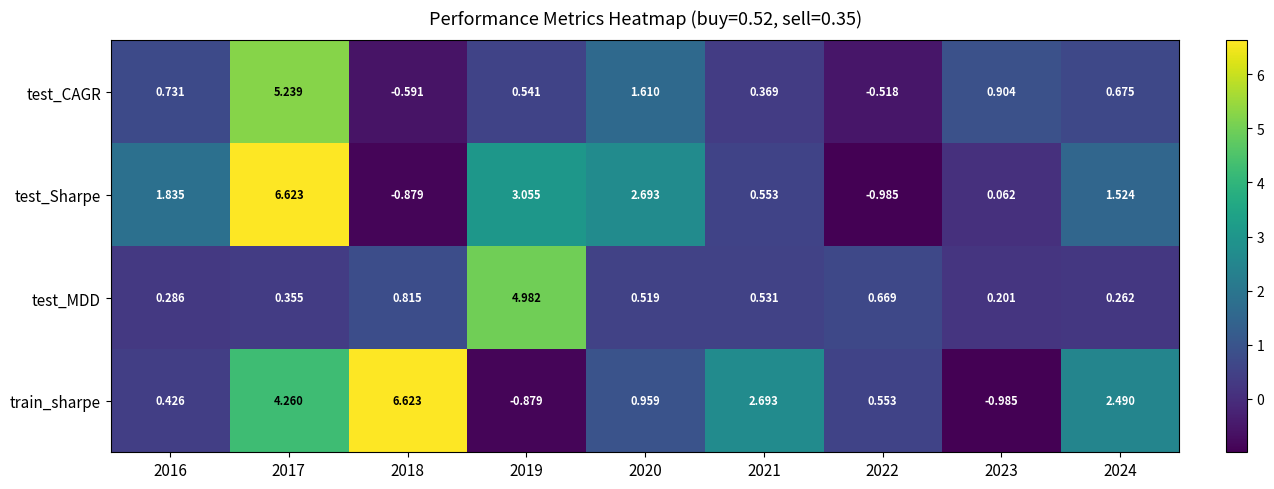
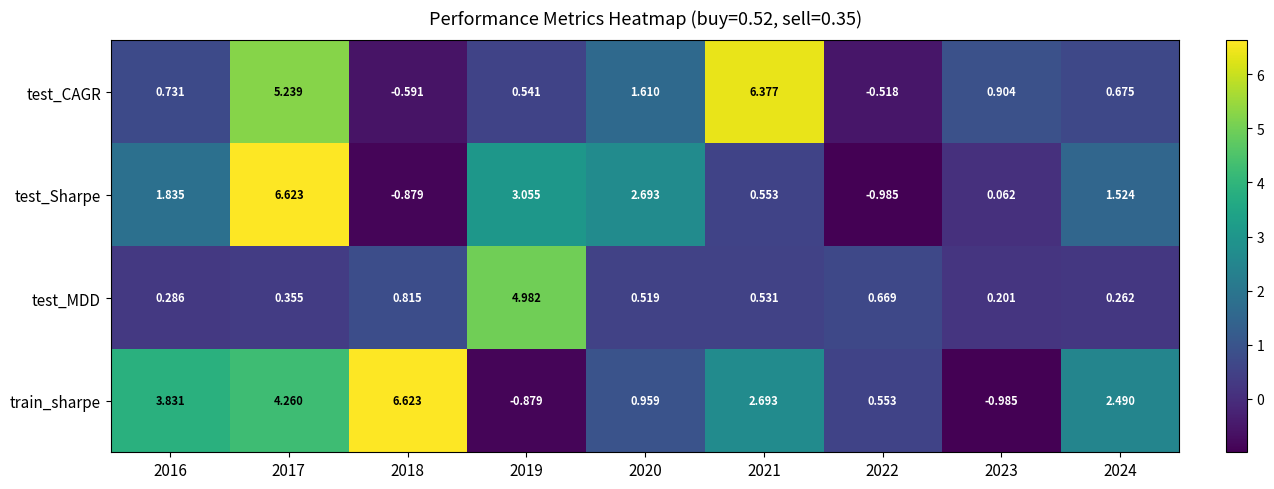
  {
    "test_CAGR": {
      "2016": 0.731,
      "2017": 5.239,
      "2018": -0.591,
      "2019": 0.541,
      "2020": 1.610,
-     "2021": 0.369,
+     "2021": 6.377,
      "2022": -0.518,
      "2023": 0.904,
      "2024": 0.675
    },
    "test_Sharpe": {
      "2016": 1.835,
      "2017": 6.623,
      "2018": -0.879,
      "2019": 3.055,
      "2020": 2.693,
      "2021": 0.553,
      "2022": -0.985,
      "2023": 0.062,
      "2024": 1.524
    },
    "test_MDD": {
      "2016": 0.286,
      "2017": 0.355,
      "2018": 0.815,
      "2019": 4.982,
      "2020": 0.519,
      "2021": 0.531,
      "2022": 0.669,
      "2023": 0.201,
      "2024": 0.262
    },
    "train_sharpe": {
-     "2016": 0.426,
+     "2016": 3.831,
      "2017": 4.260,
      "2018": 6.623,
      "2019": -0.879,
      "2020": 0.959,
      "2021": 2.693,
      "2022": 0.553,
      "2023": -0.985,
      "2024": 2.490
    }
  }
